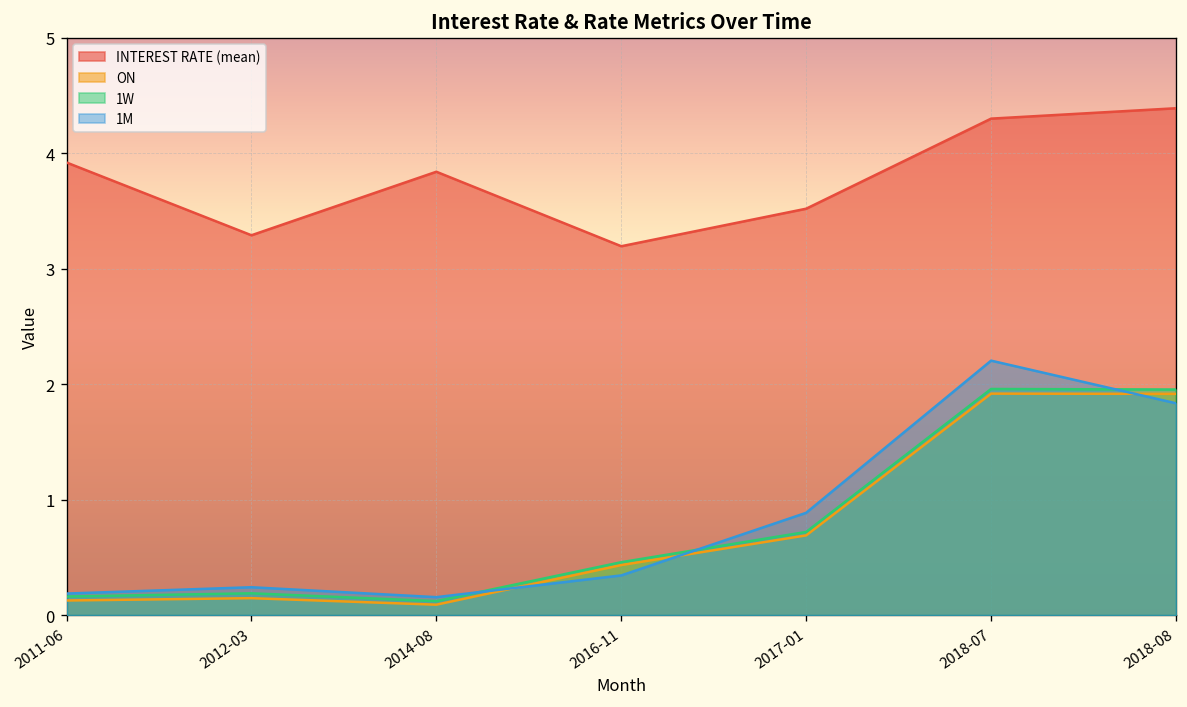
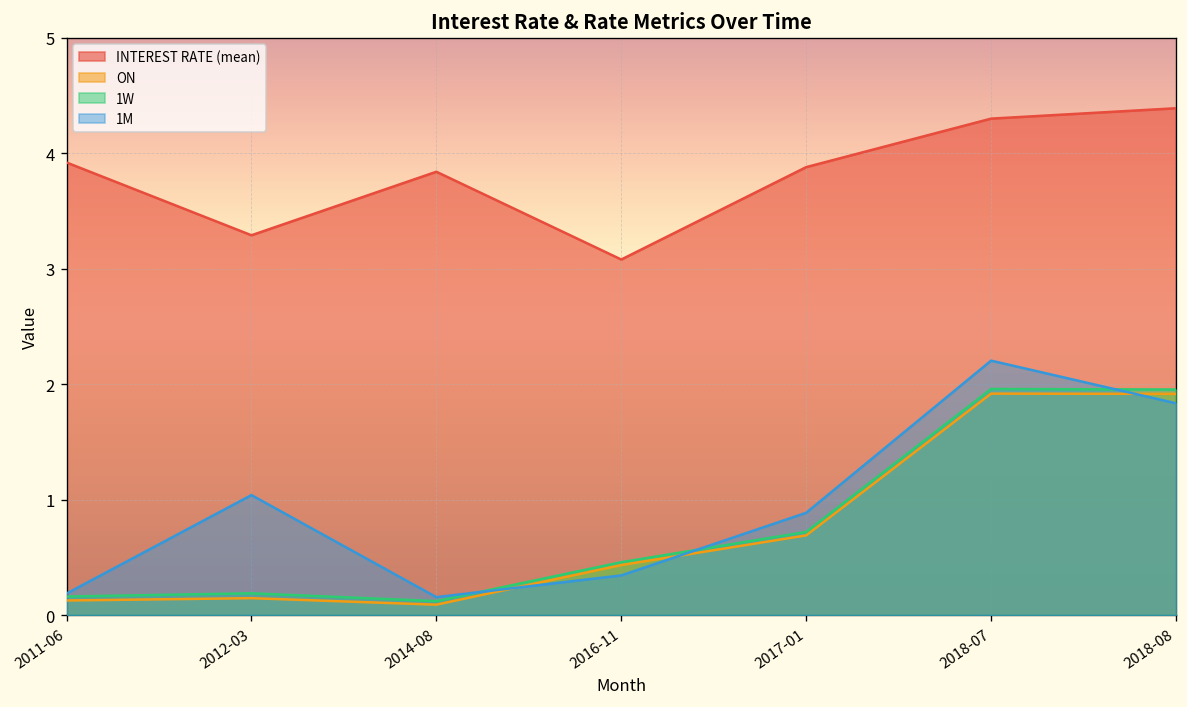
  {
    "INTEREST RATE (mean)": {
      "2011-06": 3.9,
      "2012-03": 3.3,
      "2014-08": 3.8,
-     "2016-11": 3.2,
-     "2017-01": 3.5,
+     "2016-11": 3.1,
+     "2017-01": 3.9,
      "2018-07": 4.3,
      "2018-08": 4.4
    },
    "ON": {
      "2011-06": 0.1,
      "2012-03": 0.1,
      "2014-08": 0.1,
      "2017-01": 0.7,
      "2018-07": 1.9,
      "2018-08": 1.9
    },
    "1W": {
      "2012-03": 0.2,
      "2014-08": 0.1,
      "2017-01": 0.7,
      "2018-07": 2.0,
      "2018-08": 2.0
    },
    "1M": {
-     "2012-03": 0.2,
+     "2012-03": 1.0,
      "2014-08": 0.2,
      "2016-11": 0.3,
      "2017-01": 0.9,
      "2018-07": 2.2,
      "2018-08": 1.8
    }
  }
